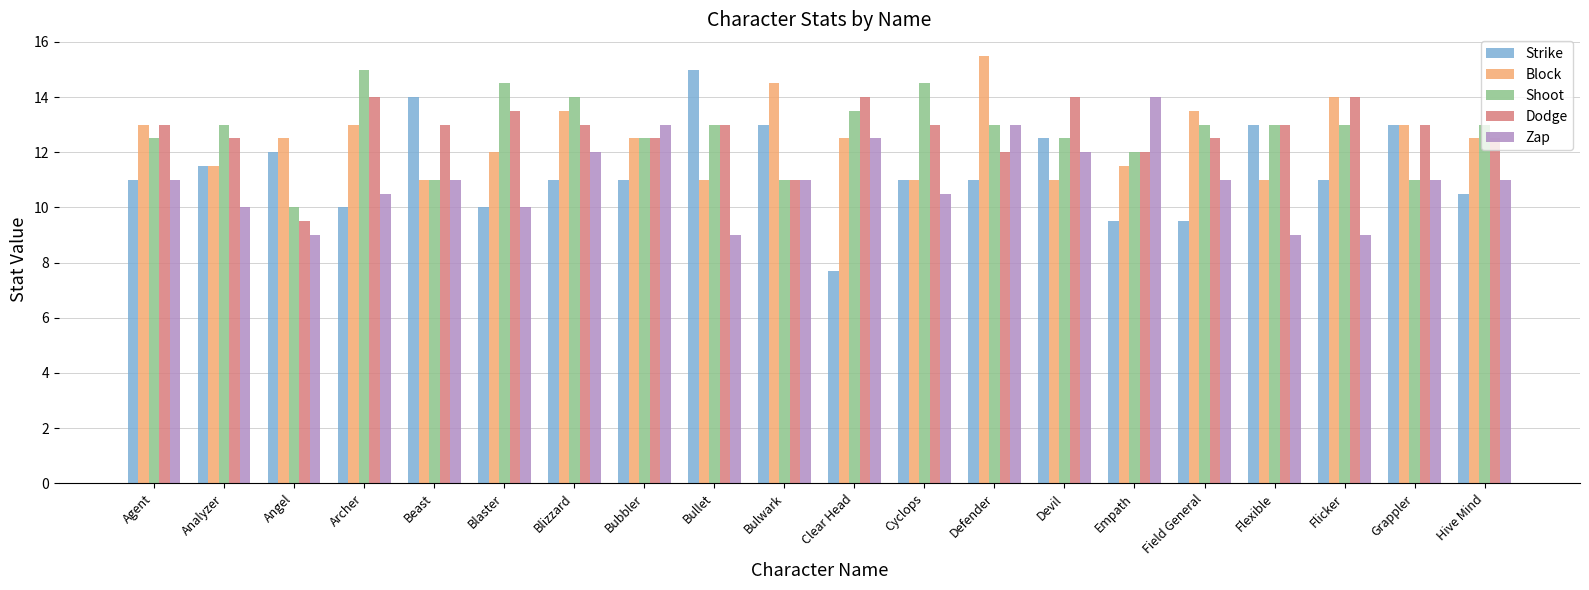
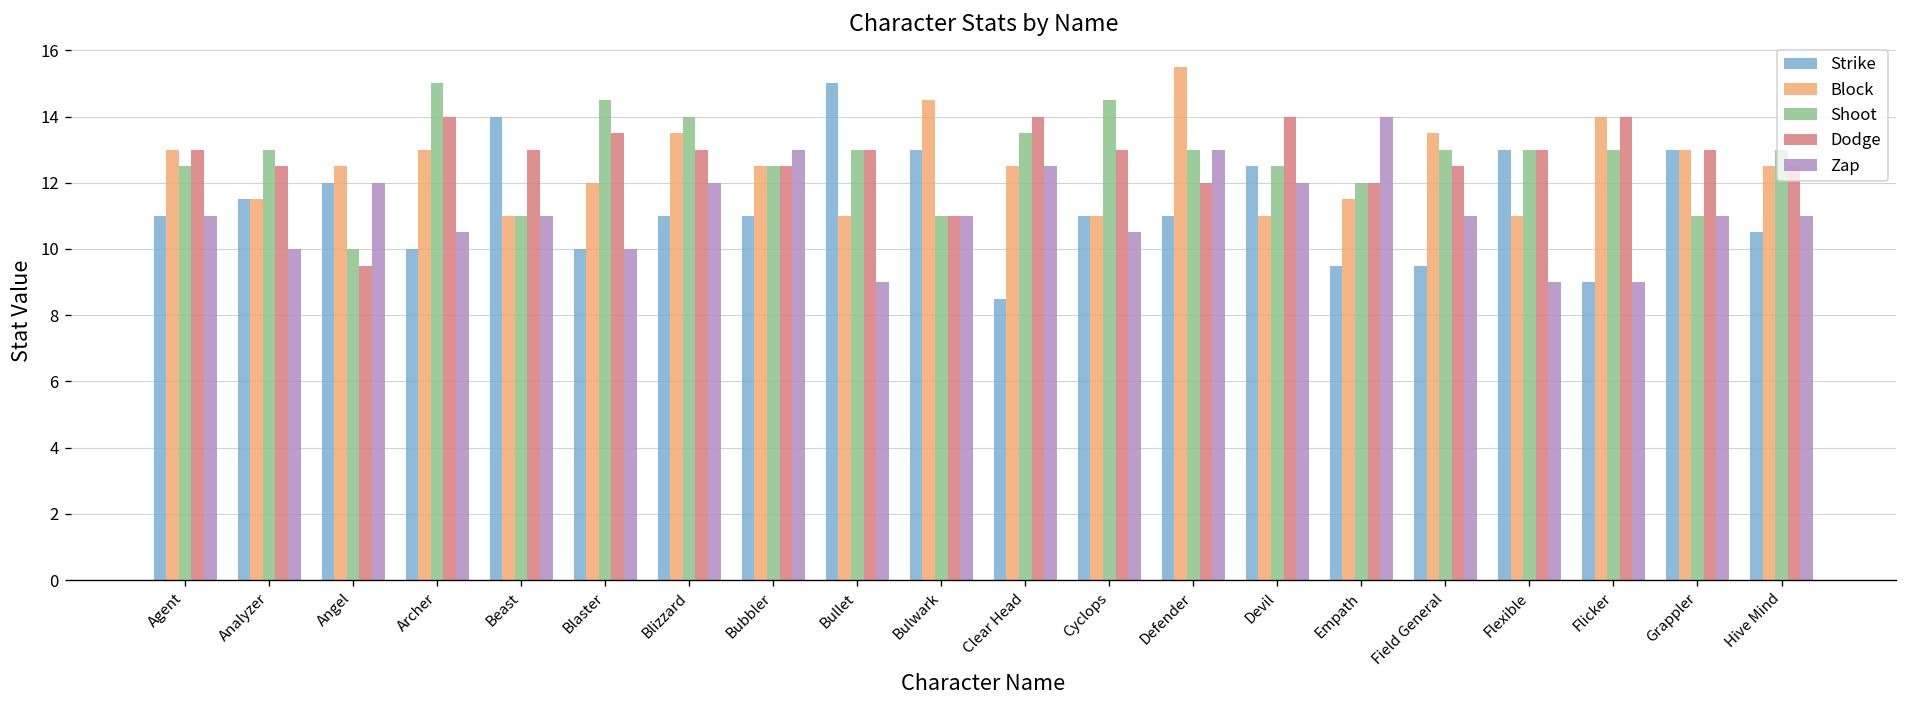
  {
    "Strike": {
      "Agent": 11.0,
      "Analyzer": 11.5,
      "Angel": 12.0,
      "Archer": 10.0,
      "Beast": 14.0,
      "Blaster": 10.0,
      "Blizzard": 11.0,
      "Bubbler": 11.0,
      "Bullet": 15.0,
      "Bulwark": 13.0,
-     "Clear Head": 7.7,
+     "Clear Head": 8.5,
      "Cyclops": 11.0,
      "Defender": 11.0,
      "Devil": 12.5,
      "Empath": 9.5,
      "Field General": 9.5,
      "Flexible": 13.0,
-     "Flicker": 11,
+     "Flicker": 9,
      "Grappler": 13.0,
      "Hive Mind": 10.5
    },
    "Shoot": {
      "Agent": 12.5,
      "Analyzer": 13.0,
      "Angel": 10.0,
      "Archer": 15.0,
      "Beast": 11.0,
      "Blaster": 14.5,
      "Blizzard": 14.0,
      "Bubbler": 12.5,
      "Bullet": 13.0,
      "Bulwark": 11.0,
      "Clear Head": 13.5,
      "Cyclops": 14.5,
      "Defender": 13.0,
      "Devil": 12.5,
      "Empath": 12.0,
      "Field General": 13.0,
      "Flexible": 13.0,
      "Flicker": 13.0,
      "Grappler": 11.0
    },
    "Zap": {
      "Agent": 11,
      "Analyzer": 10,
-     "Angel": 9,
+     "Angel": 12,
      "Archer": 10.5,
      "Beast": 11,
      "Blaster": 10,
      "Blizzard": 12,
      "Bubbler": 13,
      "Bullet": 9,
      "Bulwark": 11,
      "Clear Head": 12.5,
      "Cyclops": 10.5,
      "Defender": 13,
      "Devil": 12,
      "Empath": 14,
      "Field General": 11,
      "Flexible": 9,
      "Flicker": 9,
      "Grappler": 11,
      "Hive Mind": 11
    }
  }
